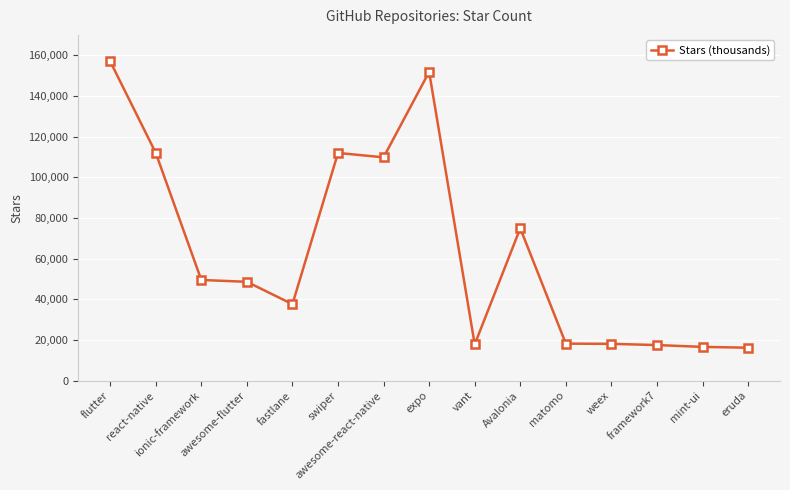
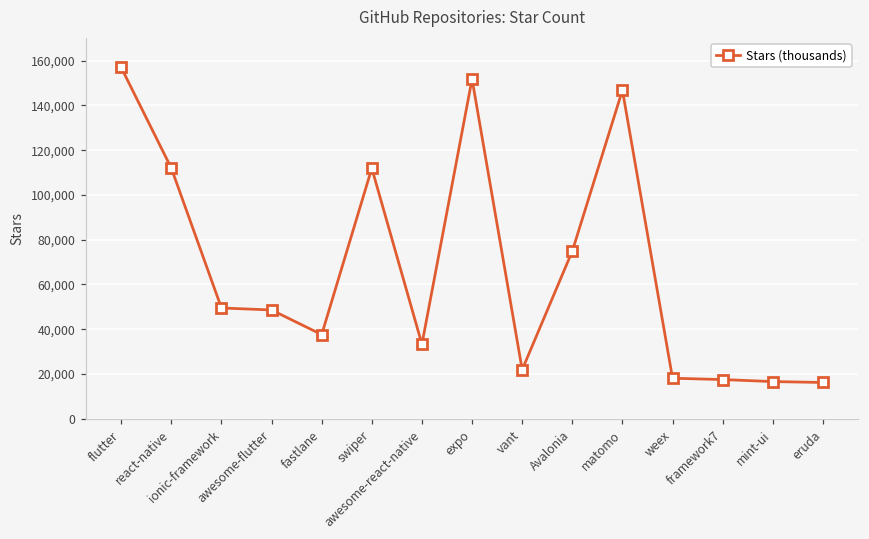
  {
    "flutter": "157,000",
    "react-native": "112,000",
    "ionic-framework": "50,000",
    "awesome-flutter": "49,000",
    "fastlane": "38,000",
    "swiper": "112,000",
-   "awesome-react-native": "110,000",
+   "awesome-react-native": "33,000",
    "expo": "152,000",
-   "vant": "18,000",
+   "vant": "22,000",
    "Avalonia": "75,000",
-   "matomo": "18,000",
+   "matomo": "147,000",
    "weex": "18,000",
    "framework7": "18,000",
    "mint-ui": "17,000",
    "eruda": "16,000"
  }
